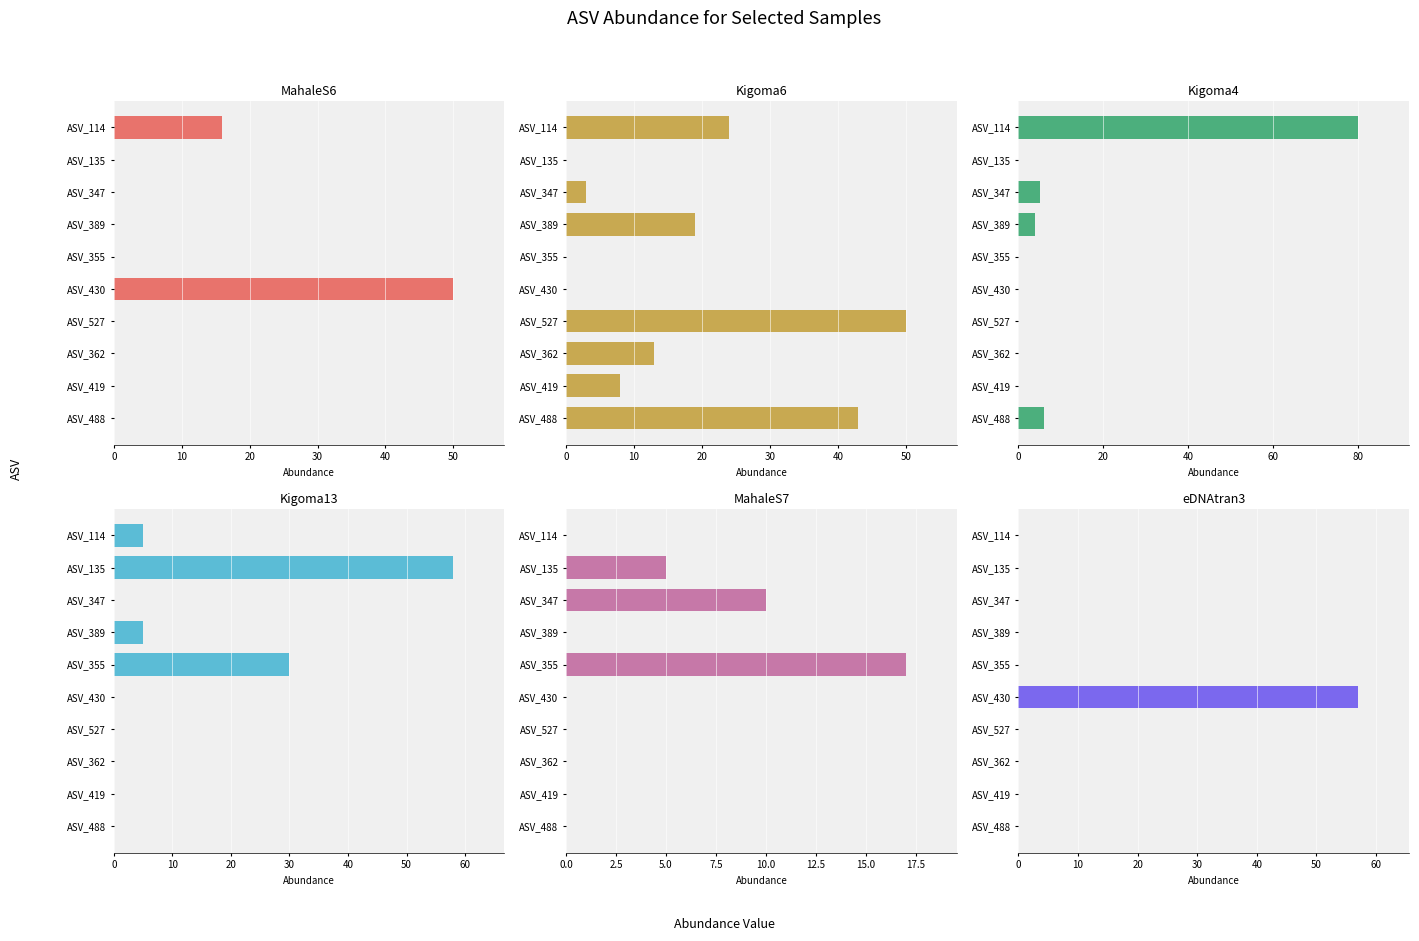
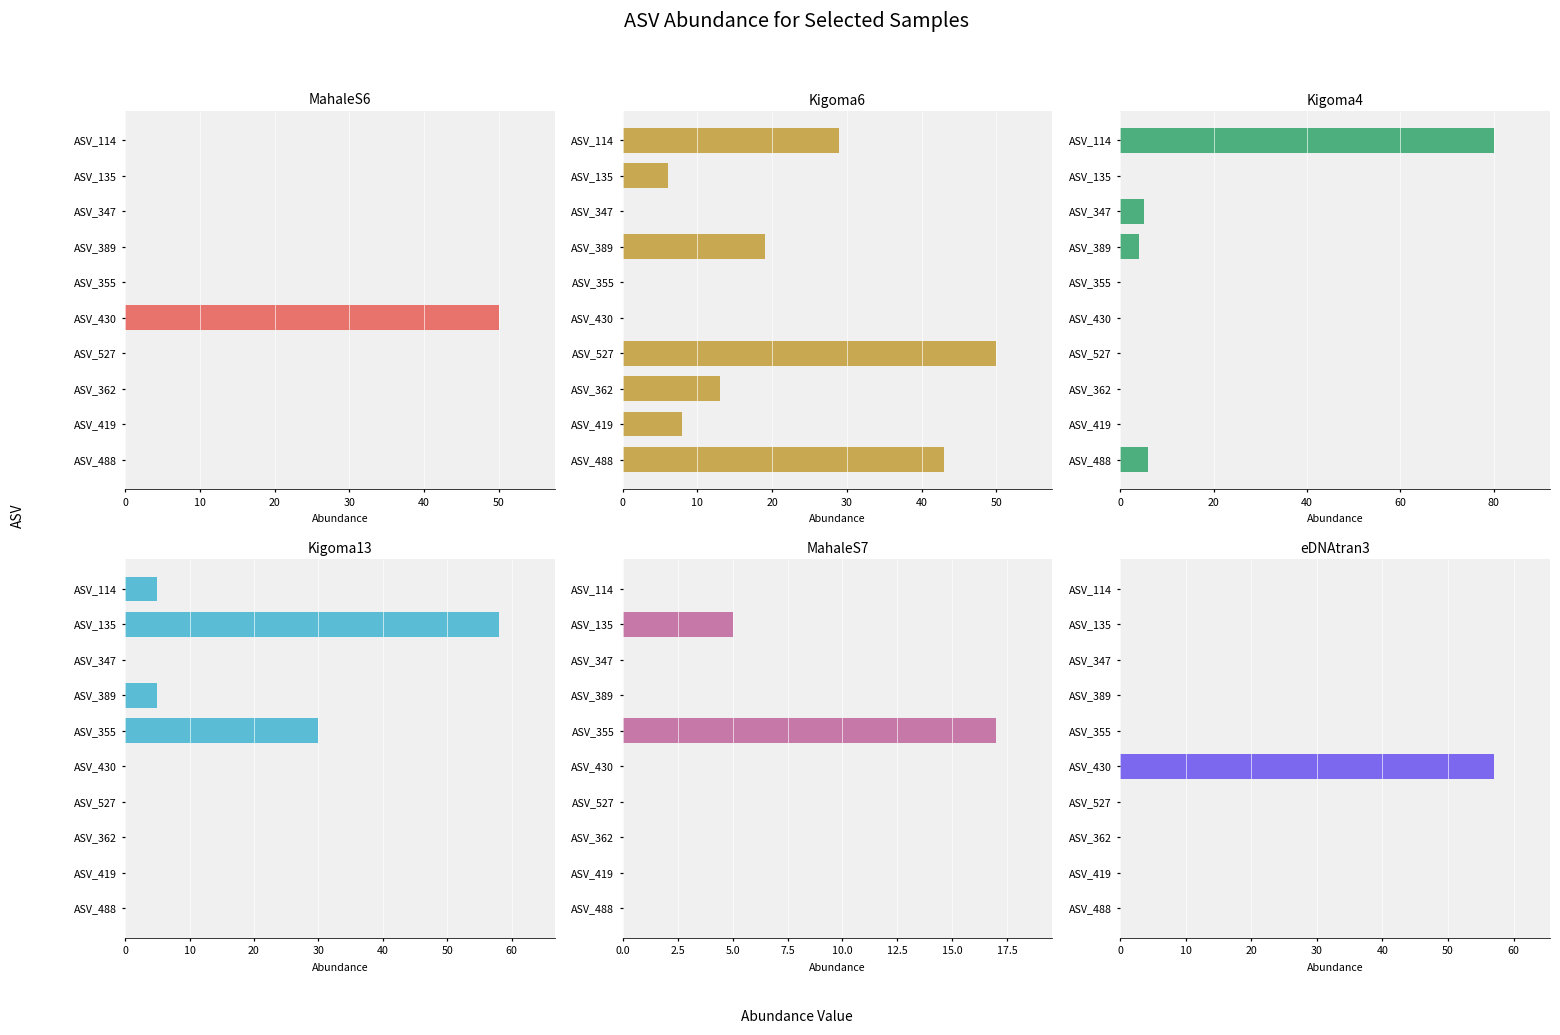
  {
    "MahaleS6": {
-     "ASV_114": 16,
+     "ASV_114": 0,
      "ASV_135": 0,
      "ASV_347": 0,
      "ASV_389": 0,
      "ASV_355": 0,
      "ASV_430": 50,
      "ASV_527": 0,
      "ASV_362": 0,
      "ASV_419": 0,
      "ASV_488": 0
    },
    "Kigoma6": {
-     "ASV_114": 24,
-     "ASV_135": 0,
-     "ASV_347": 3,
+     "ASV_114": 29,
+     "ASV_135": 6,
+     "ASV_347": 0,
      "ASV_389": 19,
      "ASV_355": 0,
      "ASV_430": 0,
      "ASV_527": 50,
      "ASV_362": 13,
      "ASV_419": 8,
      "ASV_488": 43
    },
    "Kigoma4": {
      "ASV_114": 80,
      "ASV_135": 0,
      "ASV_347": 5,
      "ASV_389": 4,
      "ASV_355": 0,
      "ASV_430": 0,
      "ASV_527": 0,
      "ASV_362": 0,
      "ASV_419": 0,
      "ASV_488": 6
    },
    "Kigoma13": {
      "ASV_114": 5,
      "ASV_135": 58,
      "ASV_347": 0,
      "ASV_389": 5,
      "ASV_355": 30,
      "ASV_430": 0,
      "ASV_527": 0,
      "ASV_362": 0,
      "ASV_419": 0,
      "ASV_488": 0
    },
    "MahaleS7": {
      "ASV_114": 0,
      "ASV_135": 5,
-     "ASV_347": 10,
+     "ASV_347": 0,
      "ASV_389": 0,
      "ASV_355": 17,
      "ASV_430": 0,
      "ASV_527": 0,
      "ASV_362": 0,
      "ASV_419": 0,
      "ASV_488": 0
    },
    "eDNAtran3": {
      "ASV_114": 0,
      "ASV_135": 0,
      "ASV_347": 0,
      "ASV_389": 0,
      "ASV_355": 0,
      "ASV_430": 57,
      "ASV_527": 0,
      "ASV_362": 0,
      "ASV_419": 0,
      "ASV_488": 0
    }
  }
